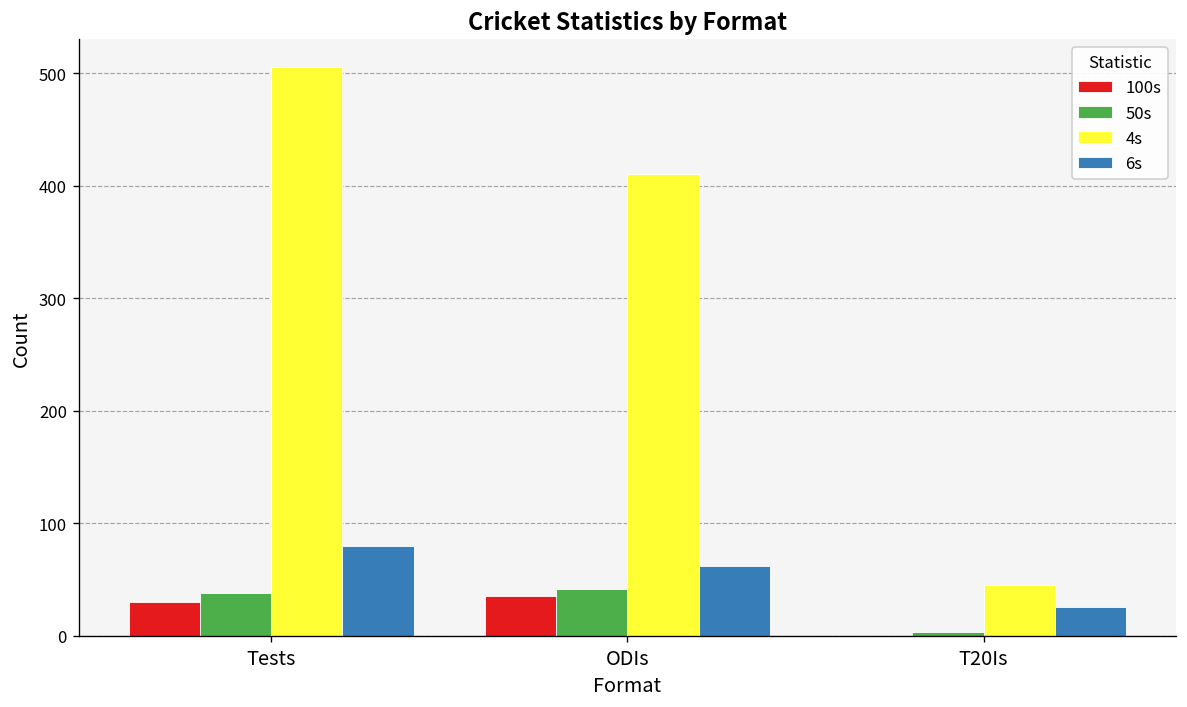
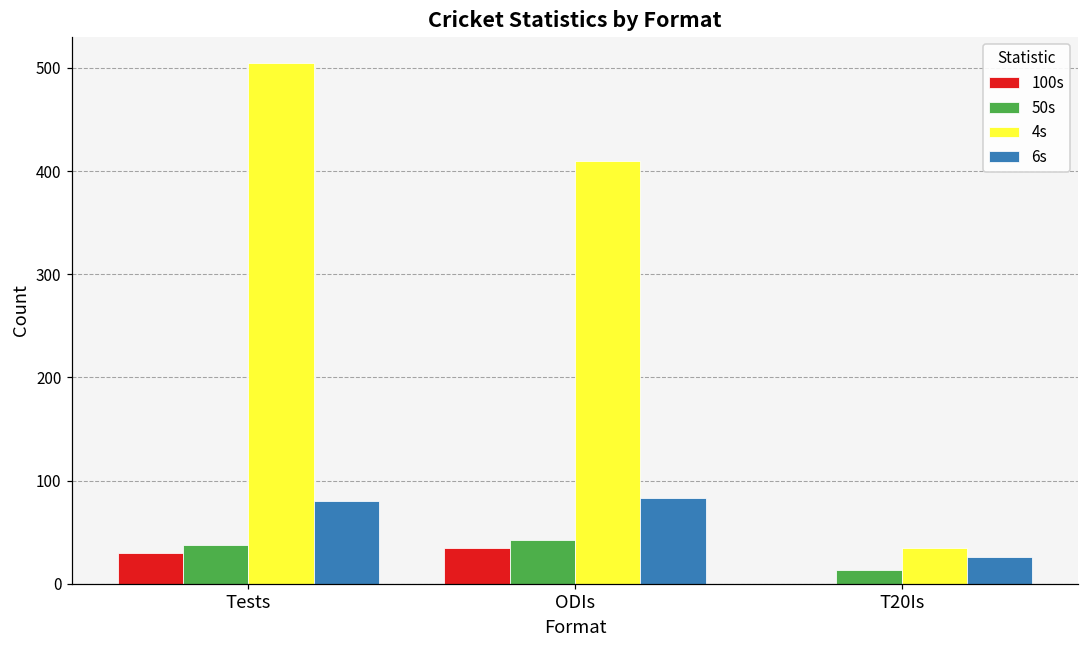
  {
    "100s": {
      "Tests": 30,
      "ODIs": 40,
      "T20Is": 0
    },
    "50s": {
      "Tests": 40,
      "ODIs": 40,
-     "T20Is": 0
+     "T20Is": 10
    },
    "4s": {
      "Tests": 510,
      "ODIs": 410,
-     "T20Is": 50
+     "T20Is": 40
    },
    "6s": {
      "Tests": 80,
-     "ODIs": 60,
+     "ODIs": 80,
      "T20Is": 30
    }
  }
